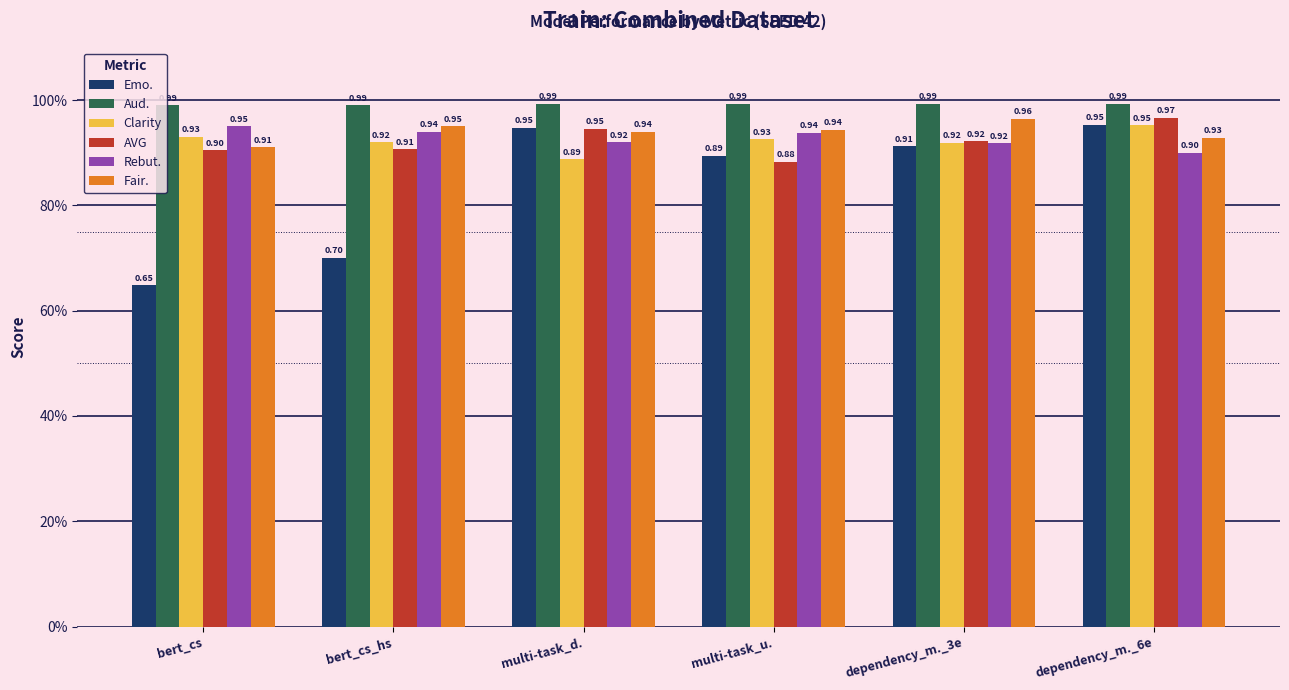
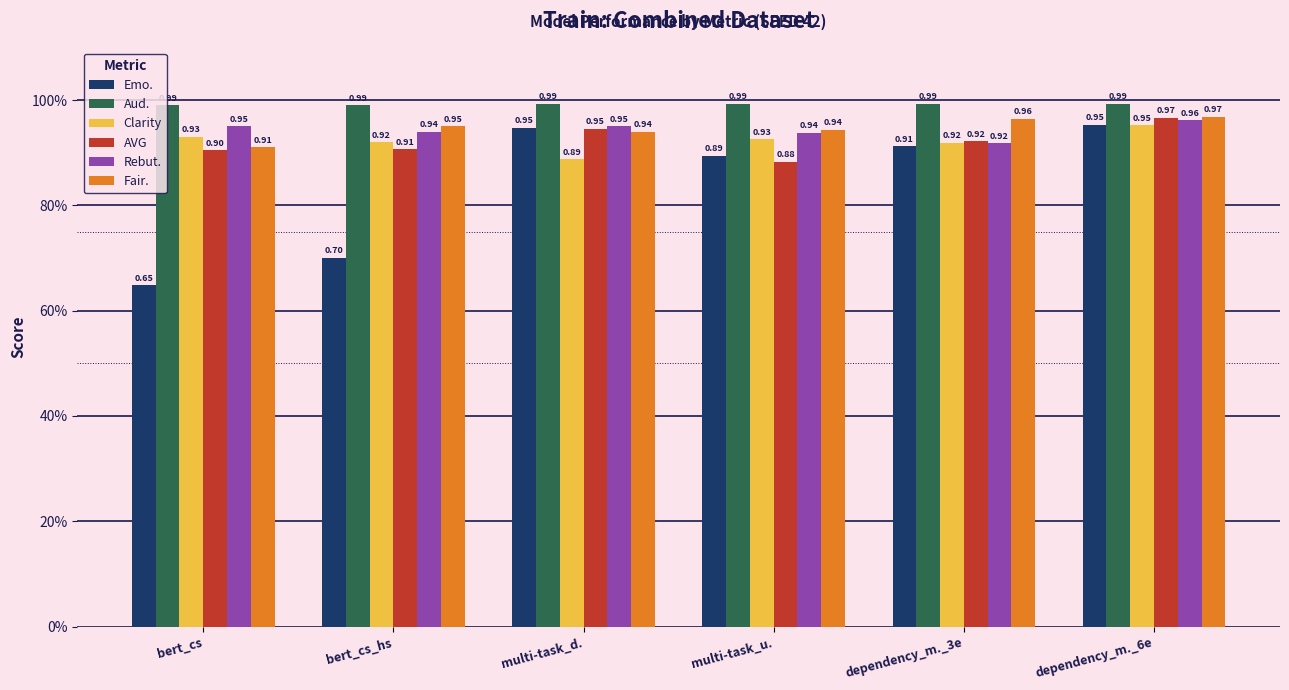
  {
    "Clarity": {
      "bert_cs": 0.93,
      "bert_cs_hs": 0.92,
      "multi-task_d.": 0.89,
      "multi-task_u.": 0.93,
      "dependency_m._3e": 0.92,
      "dependency_m._6e": 0.95
    },
    "AVG": {
      "bert_cs": 0.90,
      "bert_cs_hs": 0.91,
      "multi-task_d.": 0.95,
      "multi-task_u.": 0.88,
      "dependency_m._3e": 0.92,
      "dependency_m._6e": 0.97
    },
    "Rebut.": {
      "bert_cs": 0.95,
      "bert_cs_hs": 0.94,
-     "multi-task_d.": 0.92,
+     "multi-task_d.": 0.95,
      "multi-task_u.": 0.94,
      "dependency_m._3e": 0.92,
-     "dependency_m._6e": 0.90
+     "dependency_m._6e": 0.96
    },
    "Fair.": {
      "bert_cs": 0.91,
      "bert_cs_hs": 0.95,
      "multi-task_d.": 0.94,
      "multi-task_u.": 0.94,
      "dependency_m._3e": 0.96,
-     "dependency_m._6e": 0.93
+     "dependency_m._6e": 0.97
    }
  }
